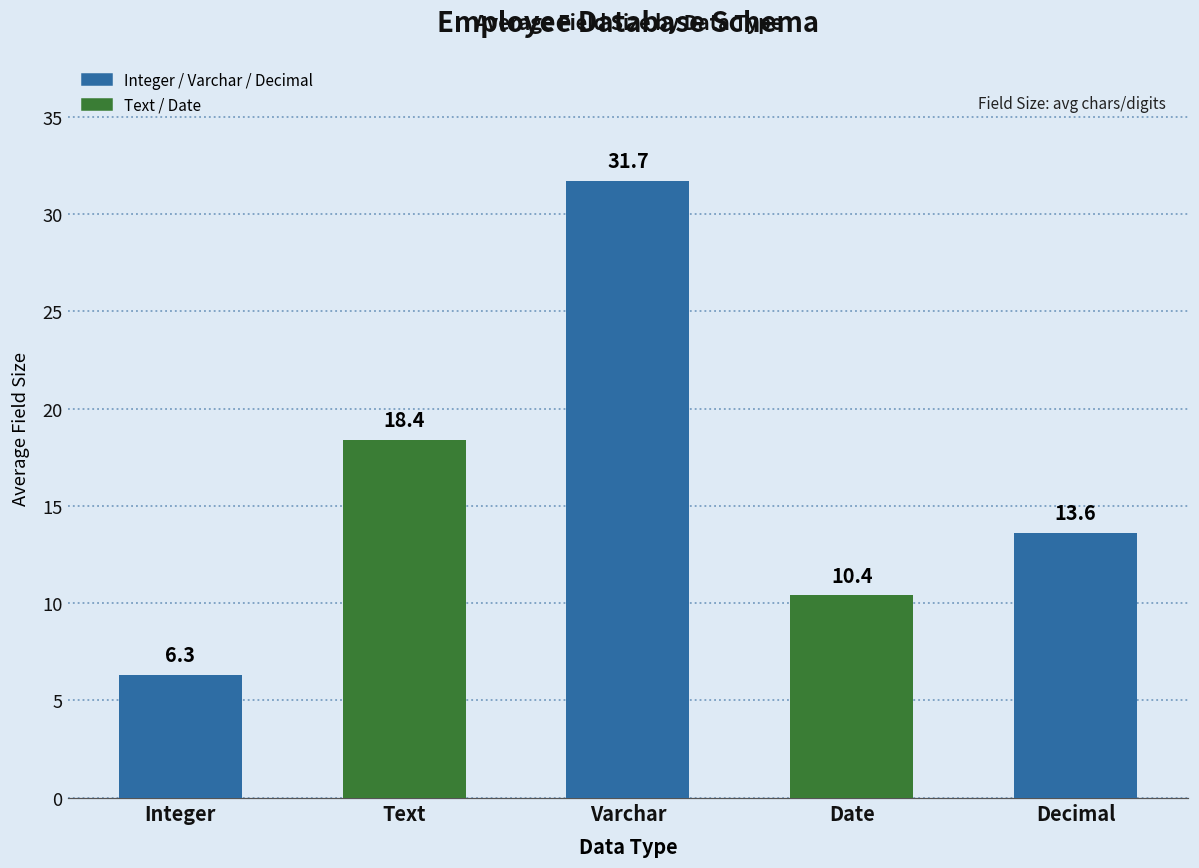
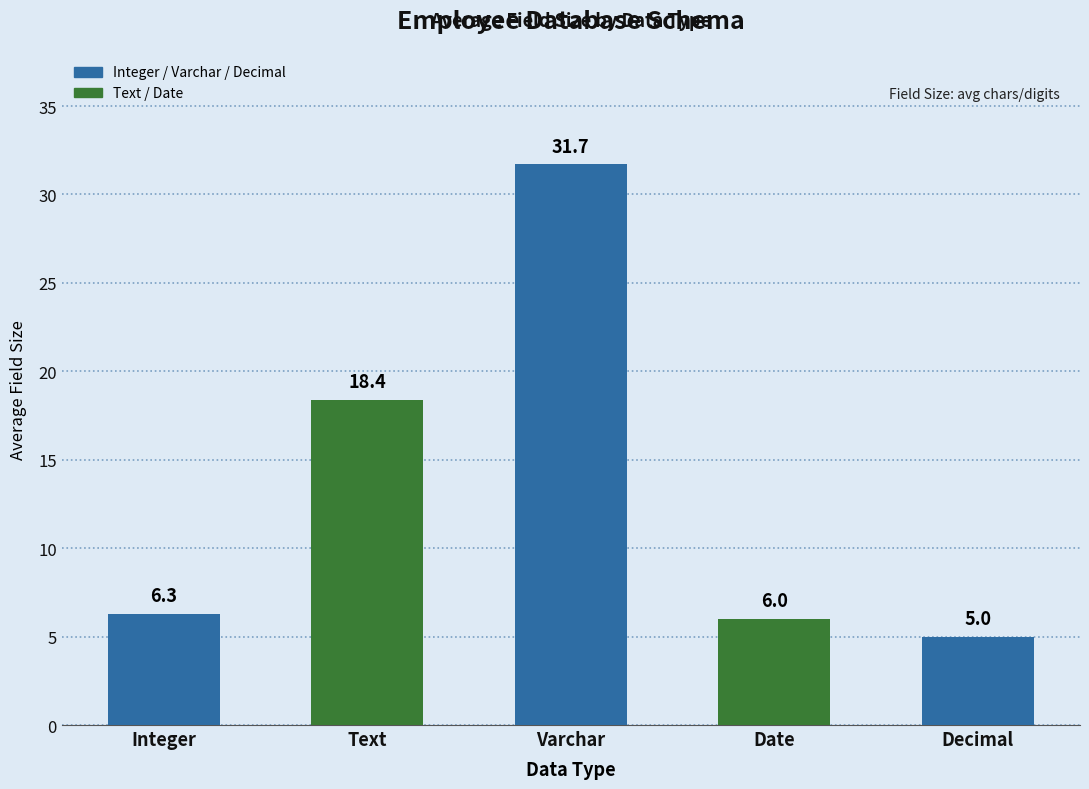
  {
    "Integer": 6.3,
    "Text": 18.4,
    "Varchar": 31.7,
-   "Date": 10.4,
-   "Decimal": 13.6
+   "Date": 6.0,
+   "Decimal": 5.0
  }
